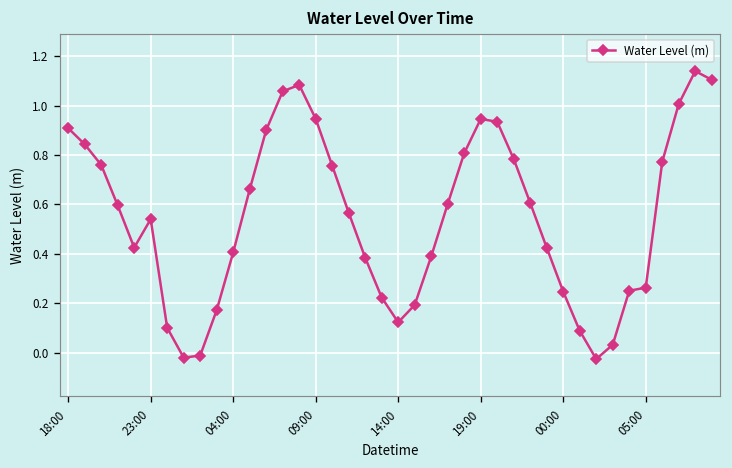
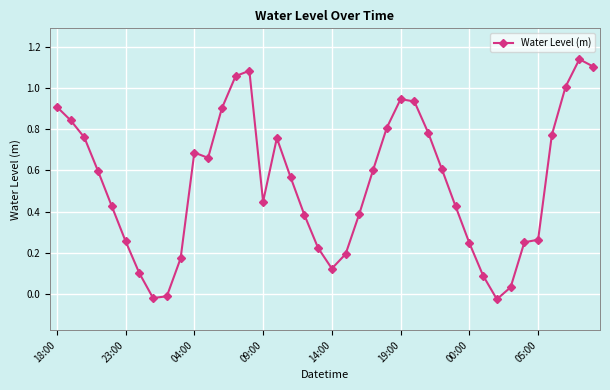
  {
    "18:00": 0.91,
-   "23:00": 0.54,
-   "04:00": 0.41,
-   "09:00": 0.95,
+   "23:00": 0.26,
+   "04:00": 0.69,
+   "09:00": 0.45,
    "14:00": 0.12,
    "19:00": 0.95,
    "00:00": 0.25,
    "05:00": 0.26
  }
